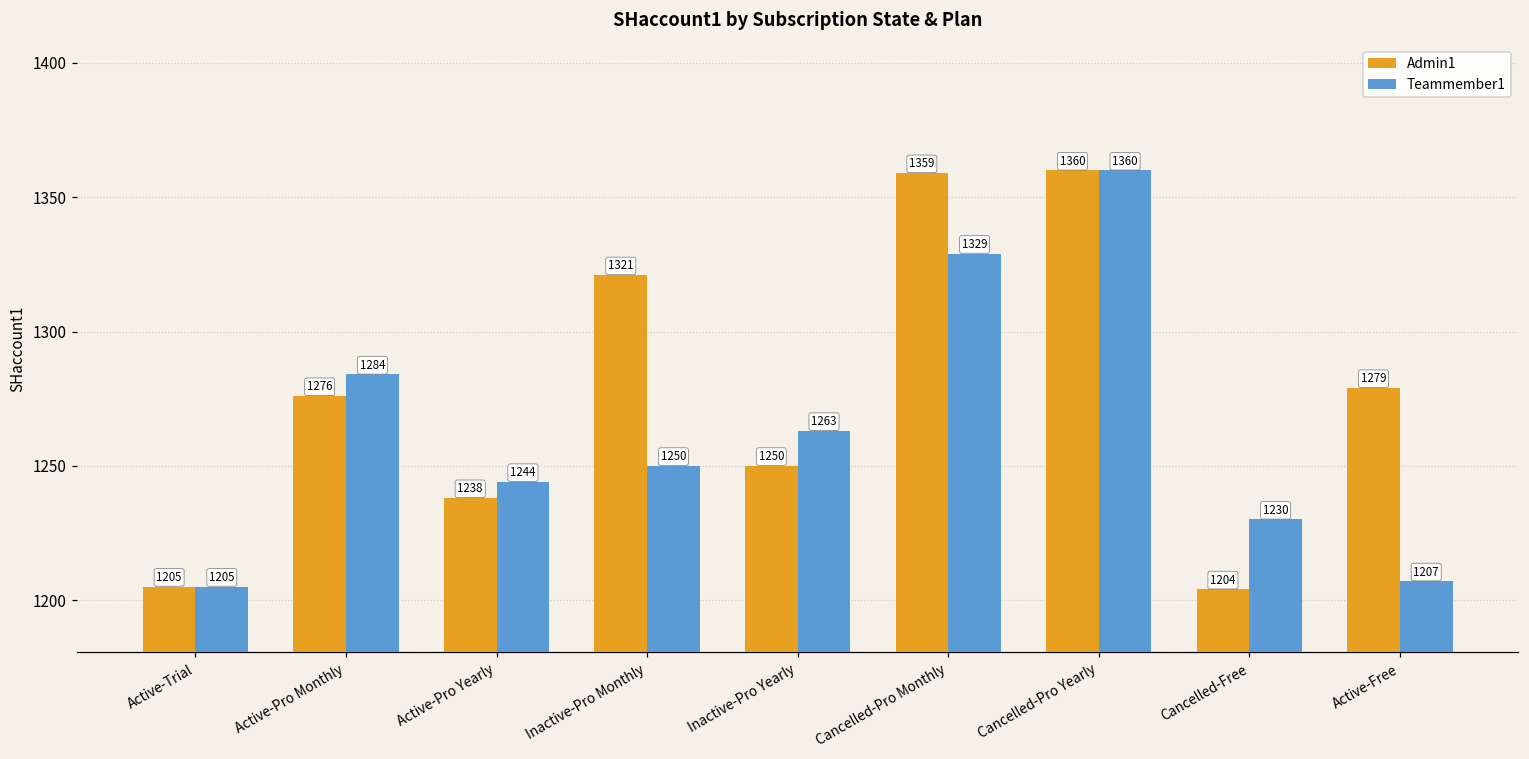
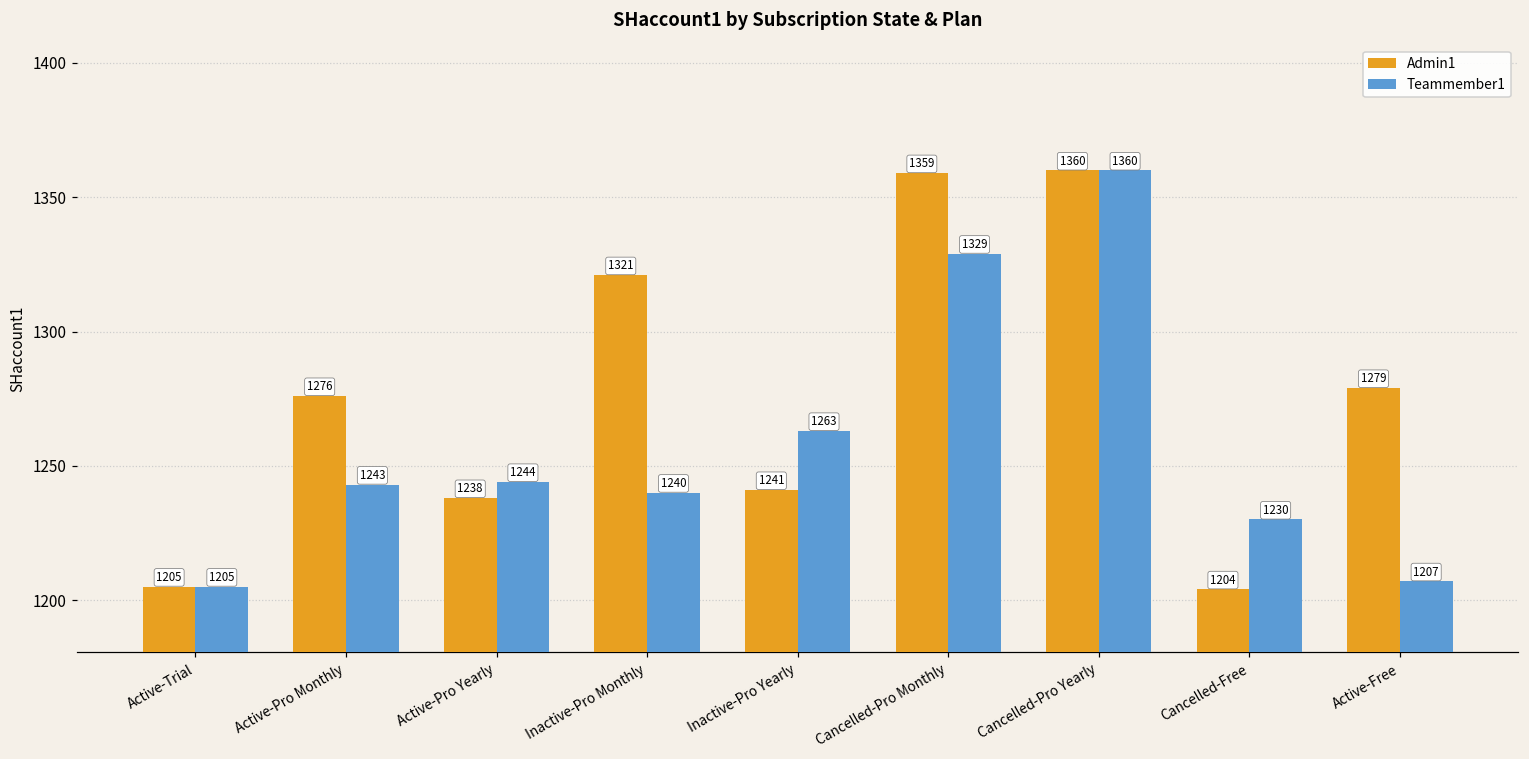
  {
    "Admin1": {
-     "Inactive-Pro Yearly": 1250
+     "Inactive-Pro Yearly": 1241
    },
    "Teammember1": {
-     "Active-Pro Monthly": 1284,
-     "Inactive-Pro Monthly": 1250
+     "Active-Pro Monthly": 1243,
+     "Inactive-Pro Monthly": 1240
    }
  }
